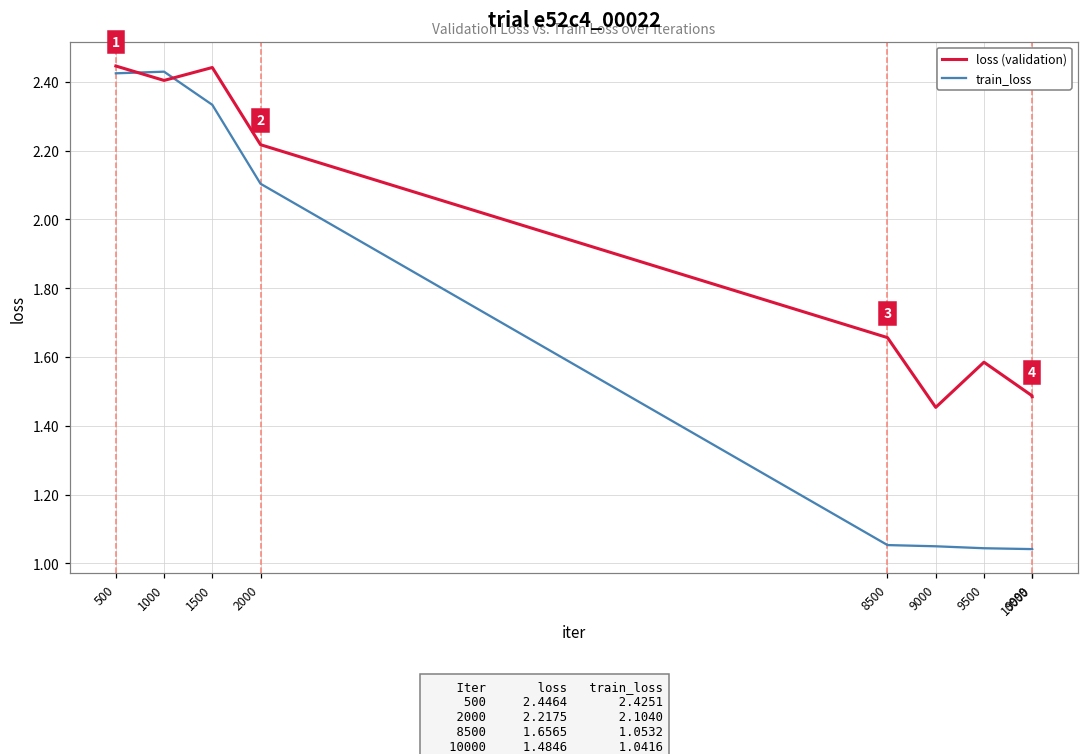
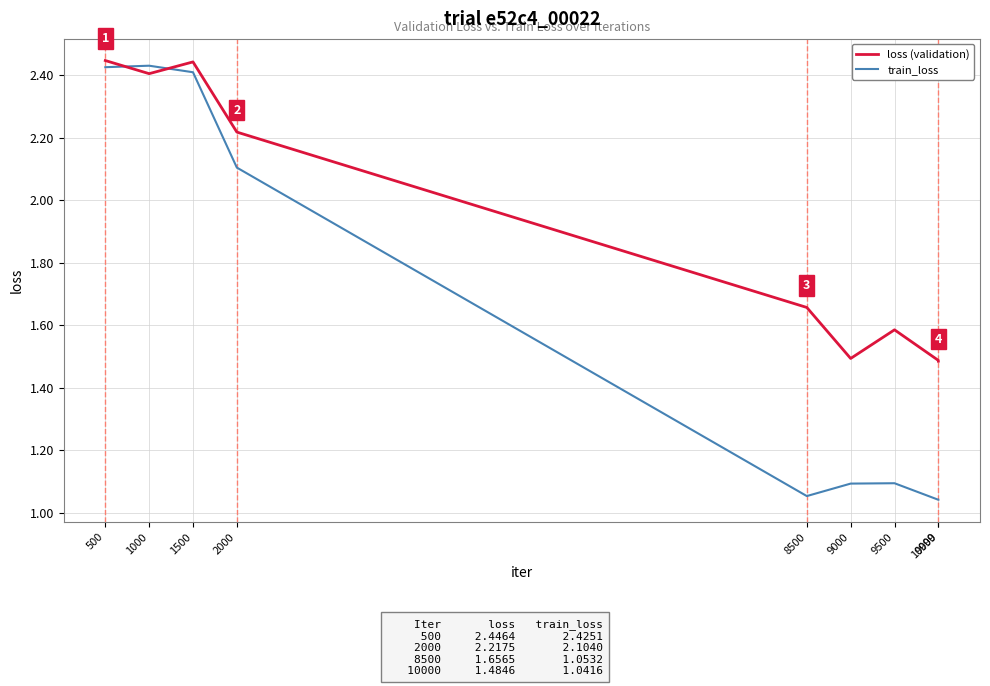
  {
    "loss (validation)": {
      "1000": 2.40,
      "1500": 2.44,
-     "9000": 1.45,
+     "9000": 1.49,
      "9500": 1.59,
      "10000": 1.48
    },
    "train_loss": {
      "500": 2.43,
      "1000": 2.43,
-     "1500": 2.33,
+     "1500": 2.41,
      "2000": 2.10,
      "8500": 1.05,
-     "9000": 1.05,
-     "9500": 1.04,
+     "9000": 1.09,
+     "9500": 1.09,
      "9999": 1.04,
      "10000": 1.04
    }
  }
